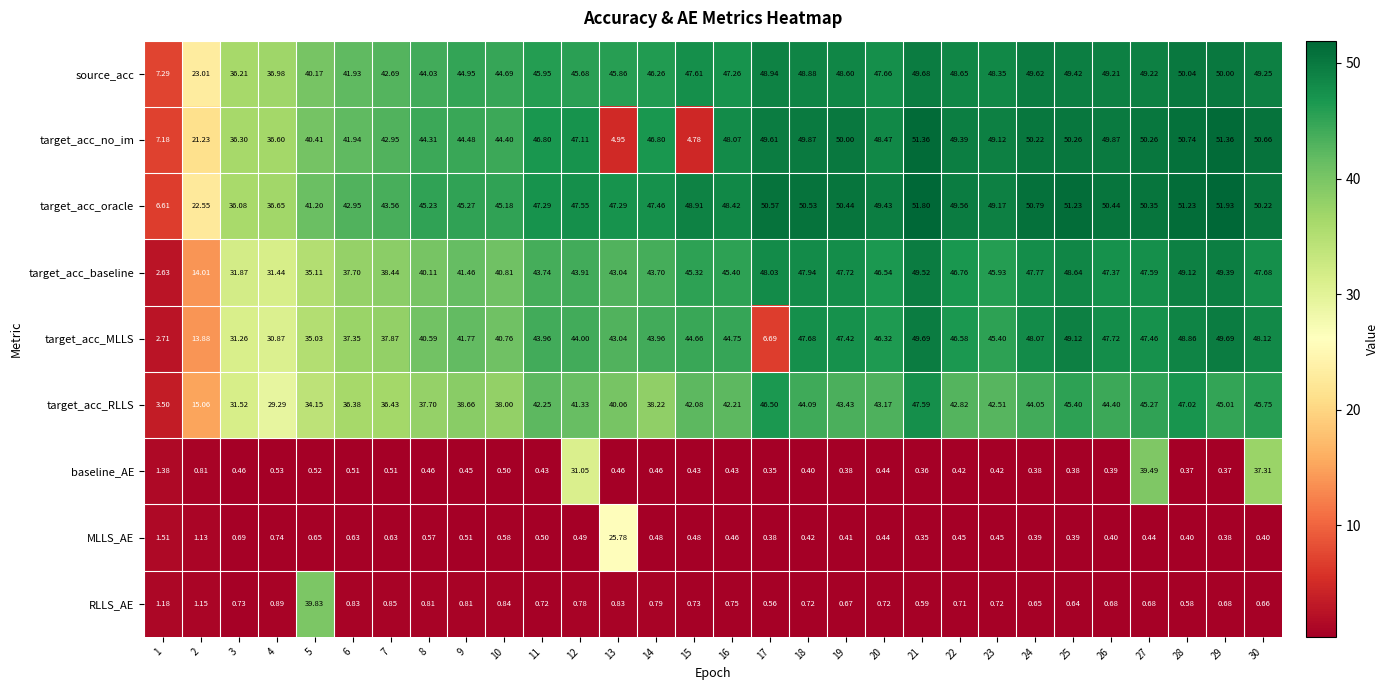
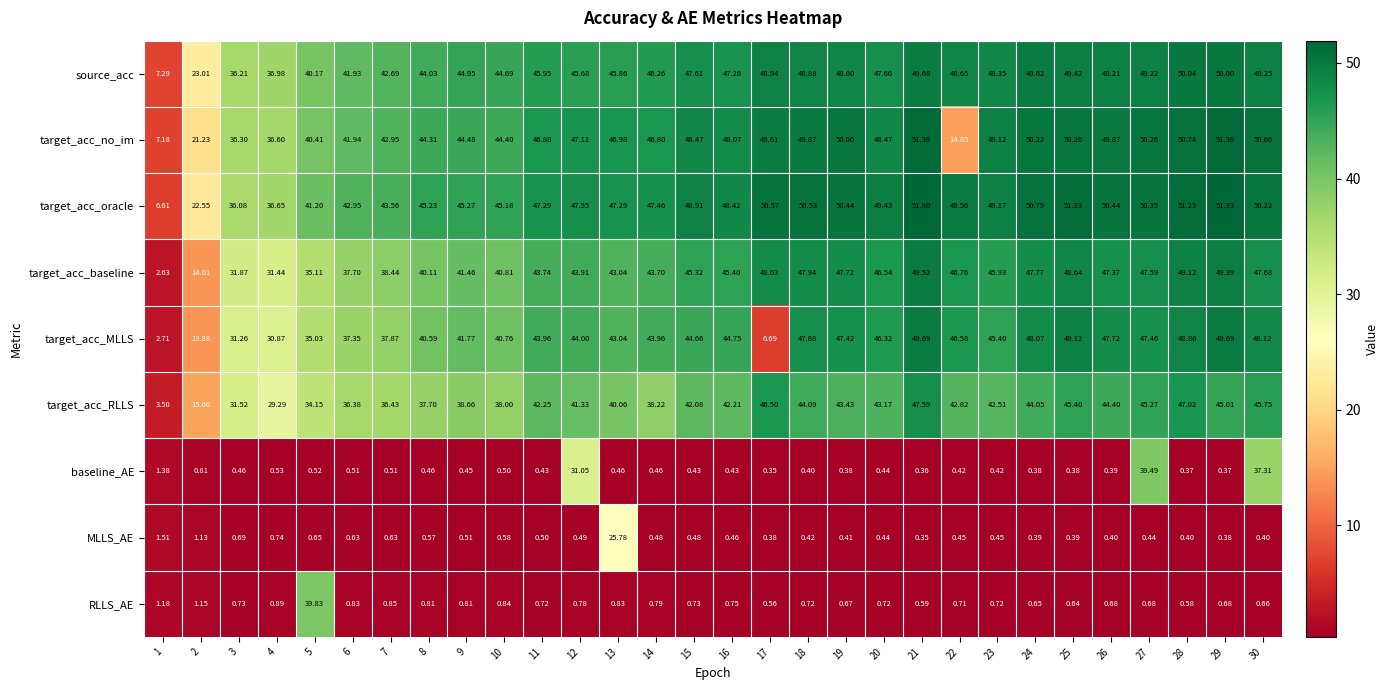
  {
    "target_acc_no_im": {
      "1": 7.18,
      "2": 21.23,
      "3": 36.30,
      "4": 36.60,
      "5": 40.41,
      "6": 41.94,
      "7": 42.95,
      "8": 44.31,
      "9": 44.48,
      "10": 44.40,
      "11": 46.80,
      "12": 47.11,
-     "13": 4.95,
+     "13": 46.98,
      "14": 46.80,
-     "15": 4.78,
+     "15": 48.47,
      "16": 48.07,
      "17": 49.61,
      "18": 49.87,
      "19": 50.00,
      "20": 48.47,
      "21": 51.36,
-     "22": 49.39,
+     "22": 14.85,
      "23": 49.12,
      "24": 50.22,
      "25": 50.26,
      "26": 49.87,
      "27": 50.26,
      "28": 50.74,
      "29": 51.36,
      "30": 50.66
    }
  }
